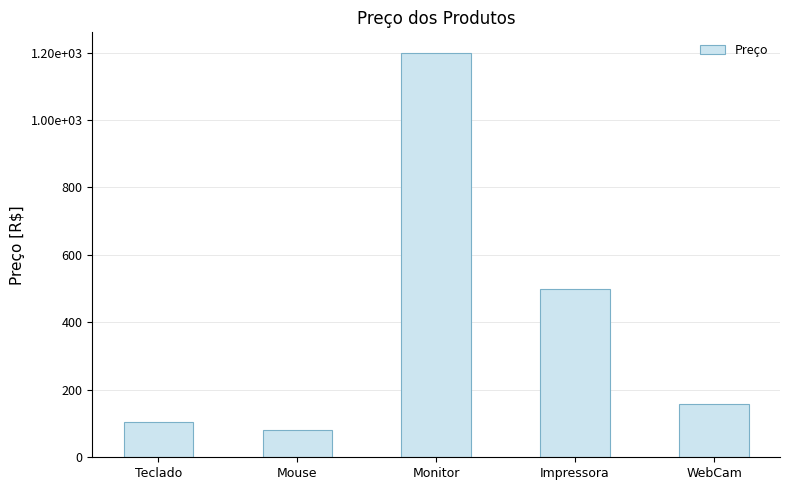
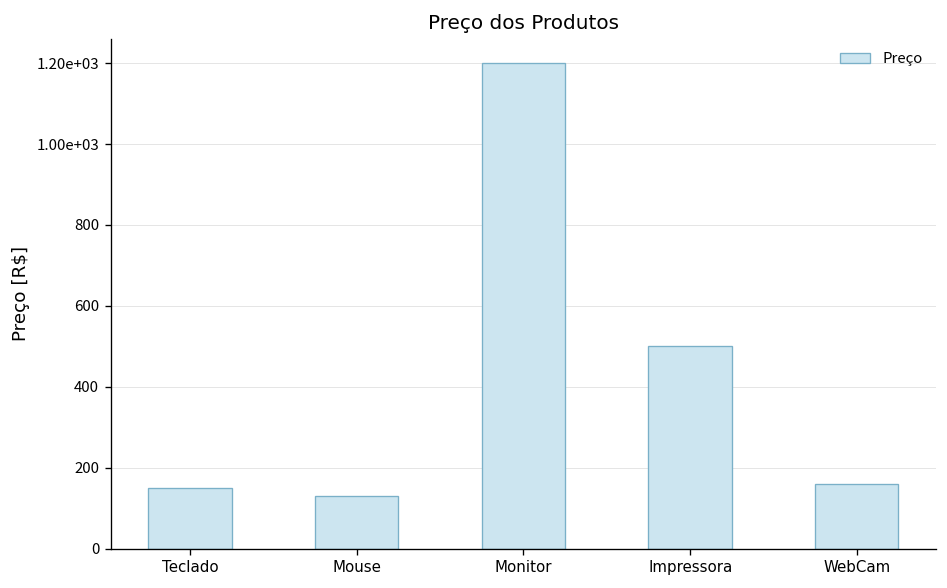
  {
-   "Teclado": 100,
-   "Mouse": 80,
+   "Teclado": 150,
+   "Mouse": 130,
    "Monitor": 1200,
    "Impressora": 500,
    "WebCam": 160
  }
